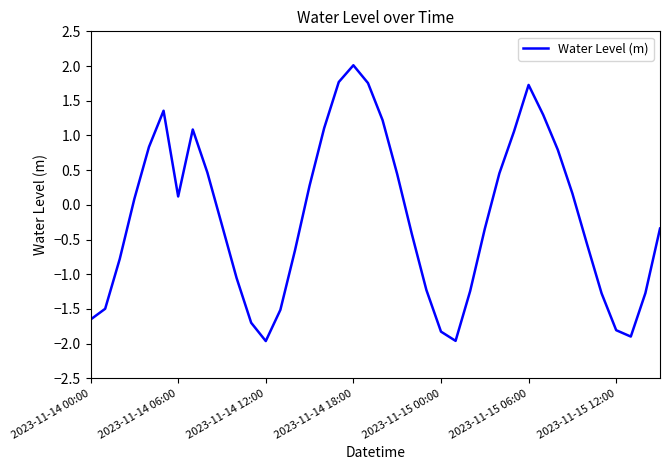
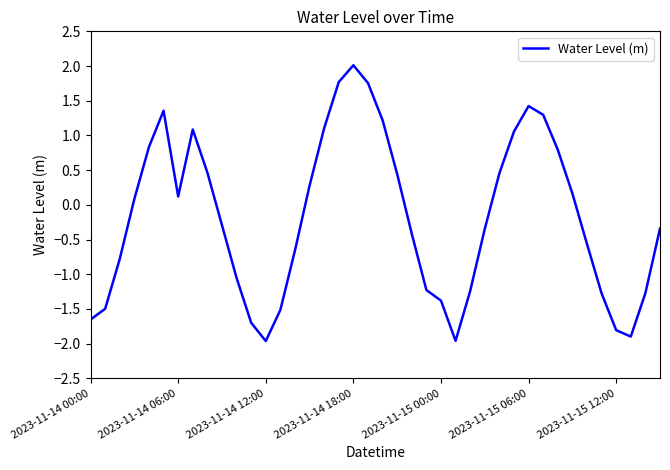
  {
    "2023-11-14 00:00": -1.7,
    "2023-11-14 06:00": 0.1,
    "2023-11-14 12:00": -2.0,
    "2023-11-14 18:00": 2.0,
-   "2023-11-15 00:00": -1.8,
-   "2023-11-15 06:00": 1.7,
+   "2023-11-15 00:00": -1.4,
+   "2023-11-15 06:00": 1.4,
    "2023-11-15 12:00": -1.8
  }
